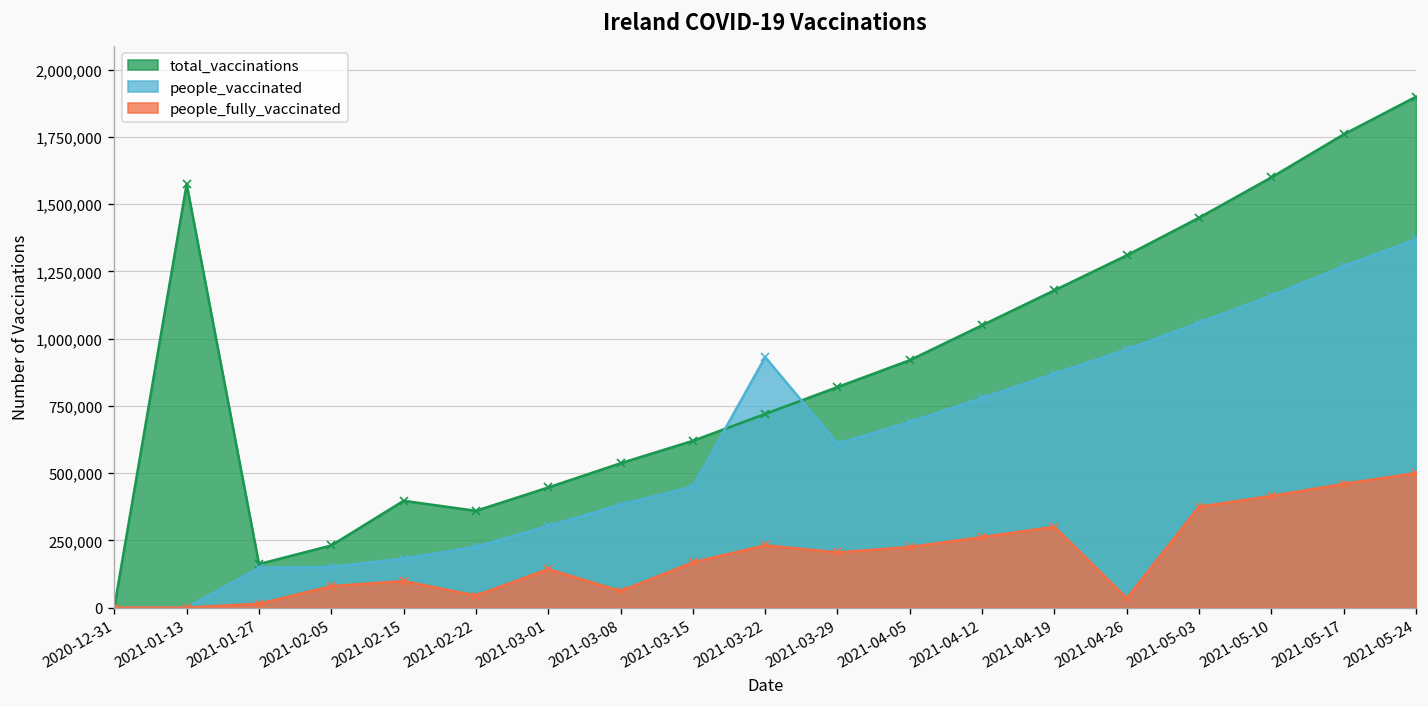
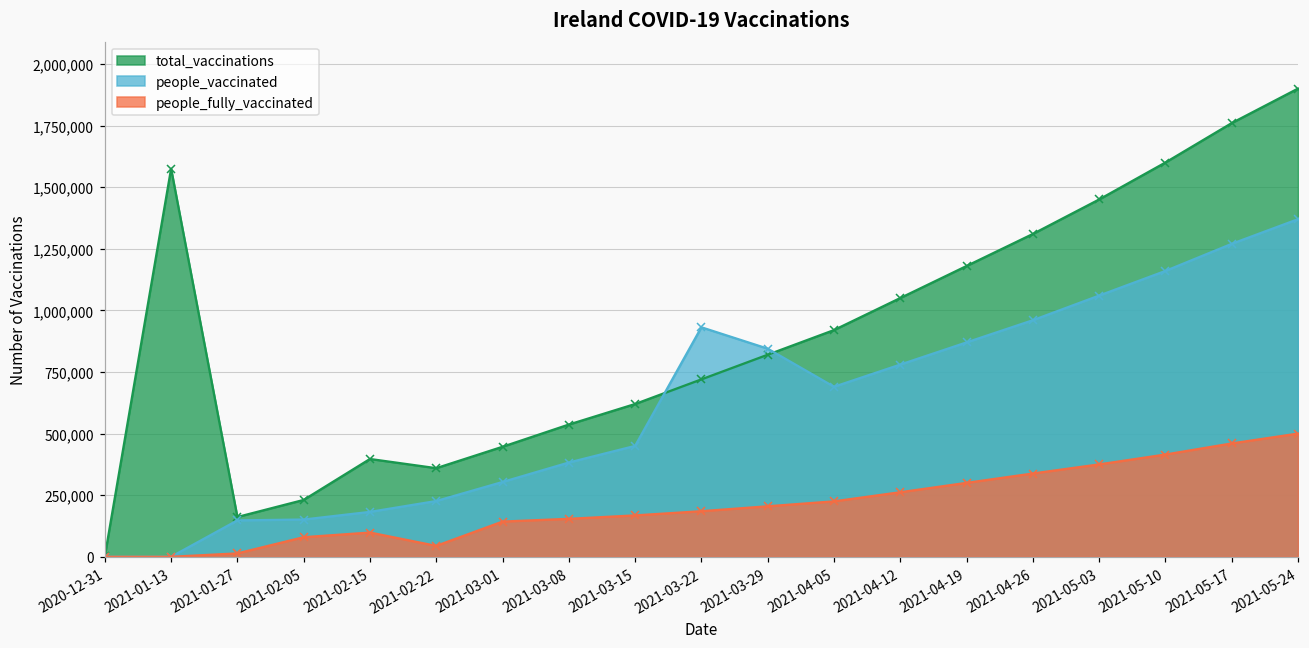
  {
    "total_vaccinations": {
      "2021-01-13": "1,580,000",
      "2021-01-27": "160,000",
      "2021-02-05": "230,000",
      "2021-02-15": "400,000",
      "2021-02-22": "360,000",
      "2021-03-01": "450,000",
      "2021-03-08": "540,000",
      "2021-03-15": "620,000",
      "2021-03-22": "720,000",
      "2021-03-29": "820,000",
      "2021-04-05": "920,000",
      "2021-04-12": "1,050,000",
      "2021-04-19": "1,180,000",
      "2021-04-26": "1,310,000",
      "2021-05-03": "1,450,000",
      "2021-05-10": "1,600,000",
      "2021-05-17": "1,760,000",
      "2021-05-24": "1,900,000"
    },
    "people_vaccinated": {
      "2021-01-27": "150,000",
      "2021-02-05": "150,000",
      "2021-02-15": "180,000",
      "2021-02-22": "230,000",
      "2021-03-01": "300,000",
      "2021-03-08": "380,000",
      "2021-03-15": "450,000",
      "2021-03-22": "930,000",
-     "2021-03-29": "610,000",
+     "2021-03-29": "840,000",
      "2021-04-05": "690,000",
      "2021-04-12": "780,000",
      "2021-04-19": "870,000",
      "2021-04-26": "960,000",
      "2021-05-03": "1,060,000",
      "2021-05-10": "1,160,000",
      "2021-05-17": "1,270,000",
      "2021-05-24": "1,370,000"
    },
    "people_fully_vaccinated": {
      "2021-01-27": "10,000",
      "2021-02-05": "80,000",
      "2021-02-15": "100,000",
      "2021-02-22": "40,000",
      "2021-03-01": "140,000",
-     "2021-03-08": "60,000",
+     "2021-03-08": "150,000",
      "2021-03-15": "170,000",
-     "2021-03-22": "230,000",
+     "2021-03-22": "190,000",
      "2021-03-29": "210,000",
      "2021-04-05": "230,000",
      "2021-04-12": "260,000",
      "2021-04-19": "300,000",
-     "2021-04-26": "30,000",
+     "2021-04-26": "340,000",
      "2021-05-03": "380,000",
      "2021-05-10": "420,000",
      "2021-05-17": "460,000",
      "2021-05-24": "500,000"
    }
  }
